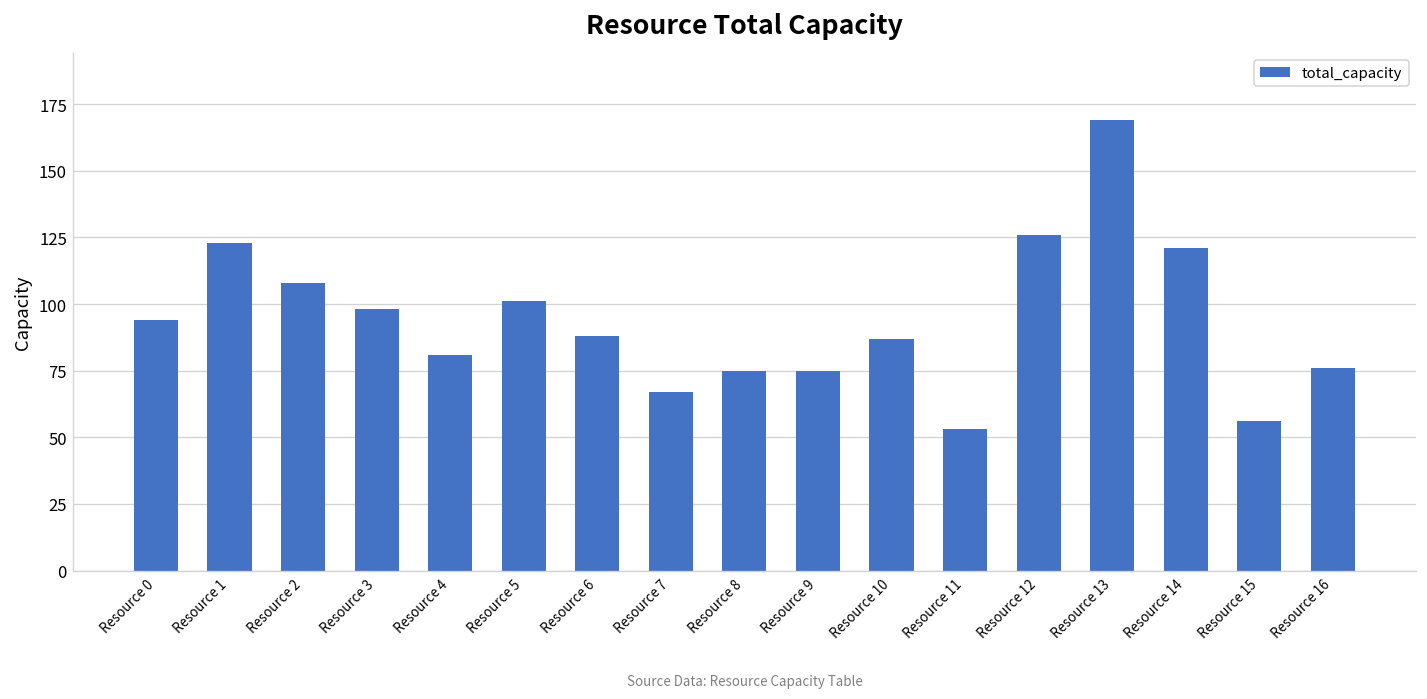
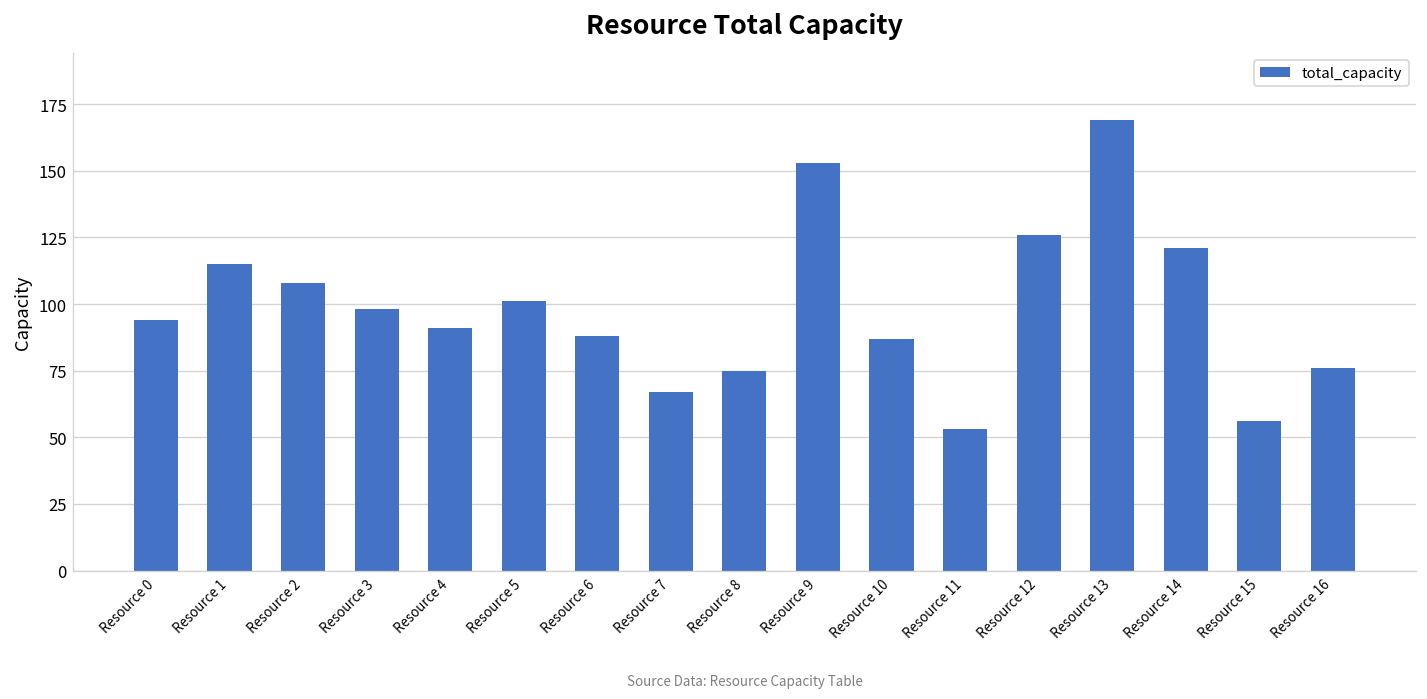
  {
    "Resource 0": 94,
-   "Resource 1": 123,
+   "Resource 1": 115,
    "Resource 2": 108,
    "Resource 3": 98,
-   "Resource 4": 81,
+   "Resource 4": 91,
    "Resource 5": 101,
    "Resource 6": 88,
    "Resource 7": 67,
    "Resource 8": 75,
-   "Resource 9": 75,
+   "Resource 9": 153,
    "Resource 10": 87,
    "Resource 11": 53,
    "Resource 12": 126,
    "Resource 13": 169,
    "Resource 14": 121,
    "Resource 15": 56,
    "Resource 16": 76
  }
